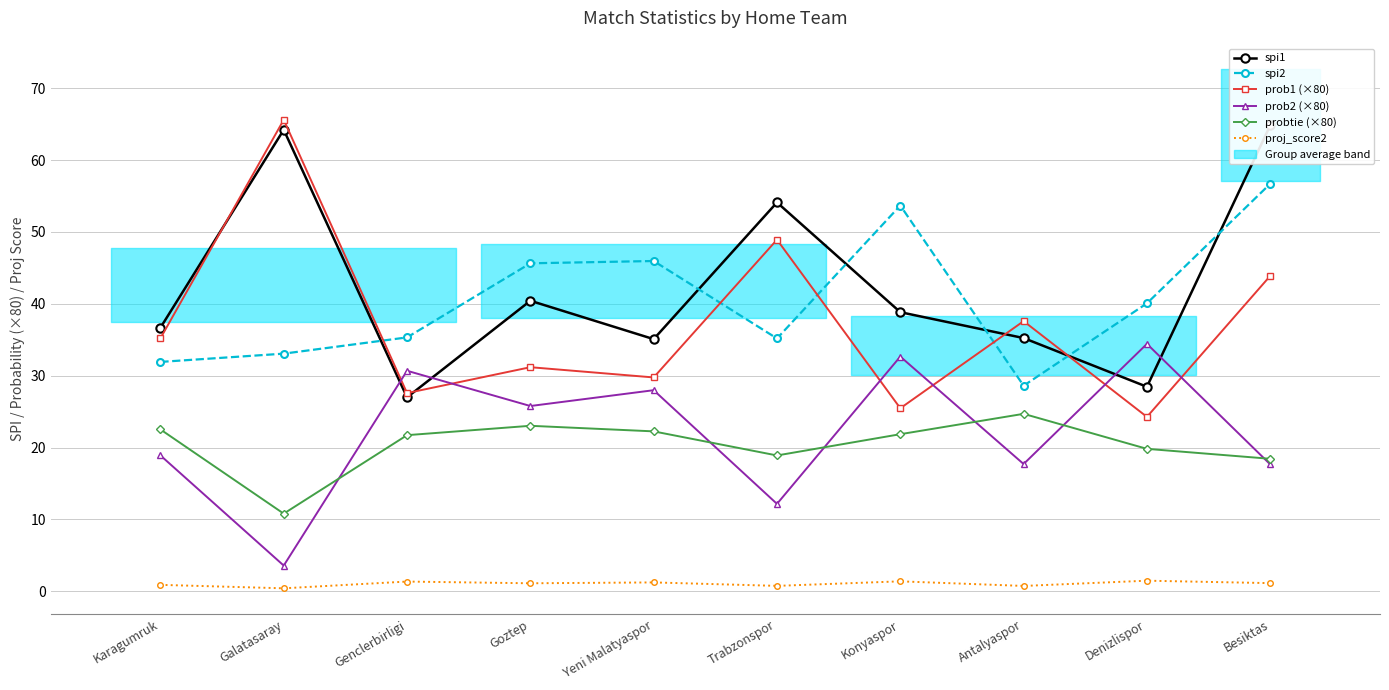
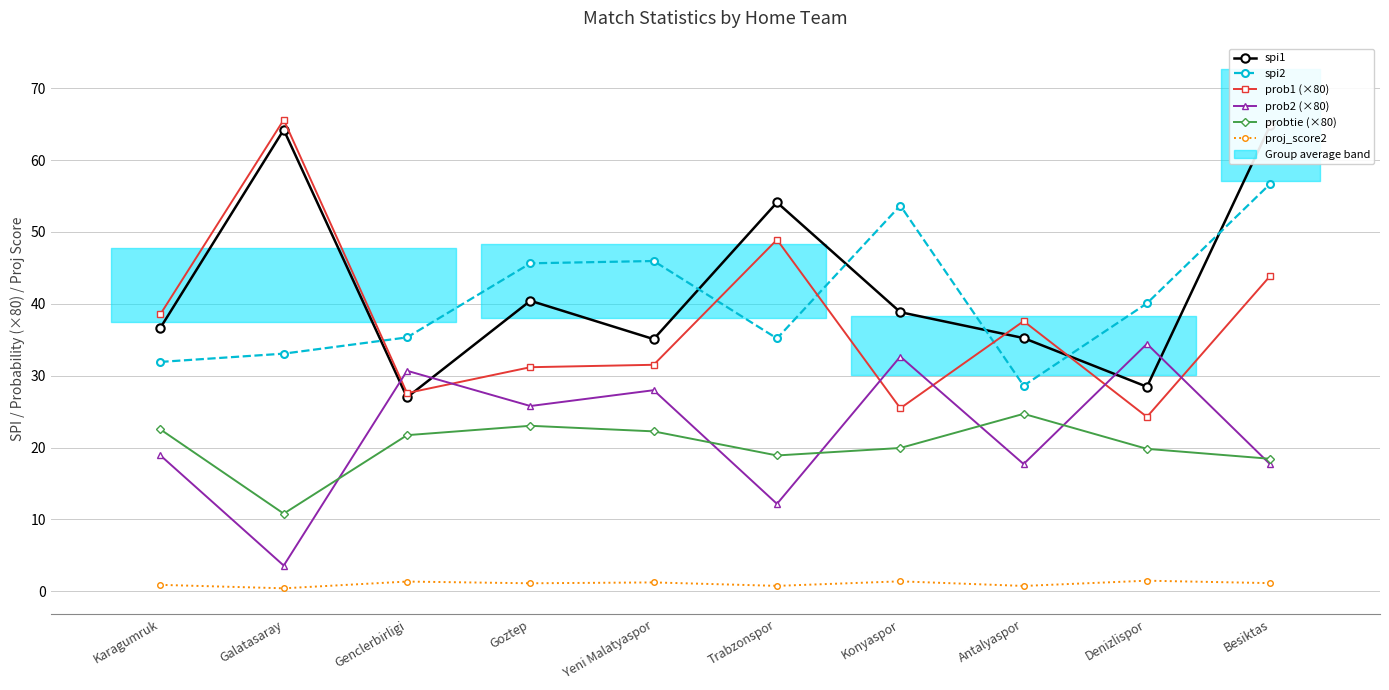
  {
    "spi1": {
      "Karagumruk": 37,
      "Galatasaray": 64,
      "Genclerbirligi": 27,
      "Goztep": 40,
      "Yeni Malatyaspor": 35,
      "Trabzonspor": 54,
      "Konyaspor": 39,
      "Antalyaspor": 35,
      "Denizlispor": 28
    },
    "prob1 (×80)": {
-     "Karagumruk": 35,
+     "Karagumruk": 39,
      "Galatasaray": 66,
      "Genclerbirligi": 28,
      "Goztep": 31,
-     "Yeni Malatyaspor": 30,
+     "Yeni Malatyaspor": 32,
      "Trabzonspor": 49,
      "Konyaspor": 25,
      "Antalyaspor": 38,
      "Denizlispor": 24,
      "Besiktas": 44
    },
    "prob2 (×80)": {
      "Karagumruk": 19,
      "Galatasaray": 4,
      "Genclerbirligi": 31,
      "Goztep": 26,
      "Yeni Malatyaspor": 28,
      "Trabzonspor": 12,
      "Konyaspor": 33,
      "Antalyaspor": 18,
      "Denizlispor": 34,
      "Besiktas": 18
    },
    "probtie (×80)": {
      "Karagumruk": 23,
      "Galatasaray": 11,
      "Genclerbirligi": 22,
      "Goztep": 23,
      "Yeni Malatyaspor": 22,
      "Trabzonspor": 19,
-     "Konyaspor": 22,
+     "Konyaspor": 20,
      "Antalyaspor": 25,
      "Denizlispor": 20,
      "Besiktas": 18
    },
    "proj_score2": {
      "Karagumruk": 1,
      "Galatasaray": 0,
      "Genclerbirligi": 1,
      "Goztep": 1,
      "Yeni Malatyaspor": 1,
      "Trabzonspor": 1,
      "Konyaspor": 1,
      "Antalyaspor": 1,
      "Denizlispor": 1,
      "Besiktas": 1
    }
  }
